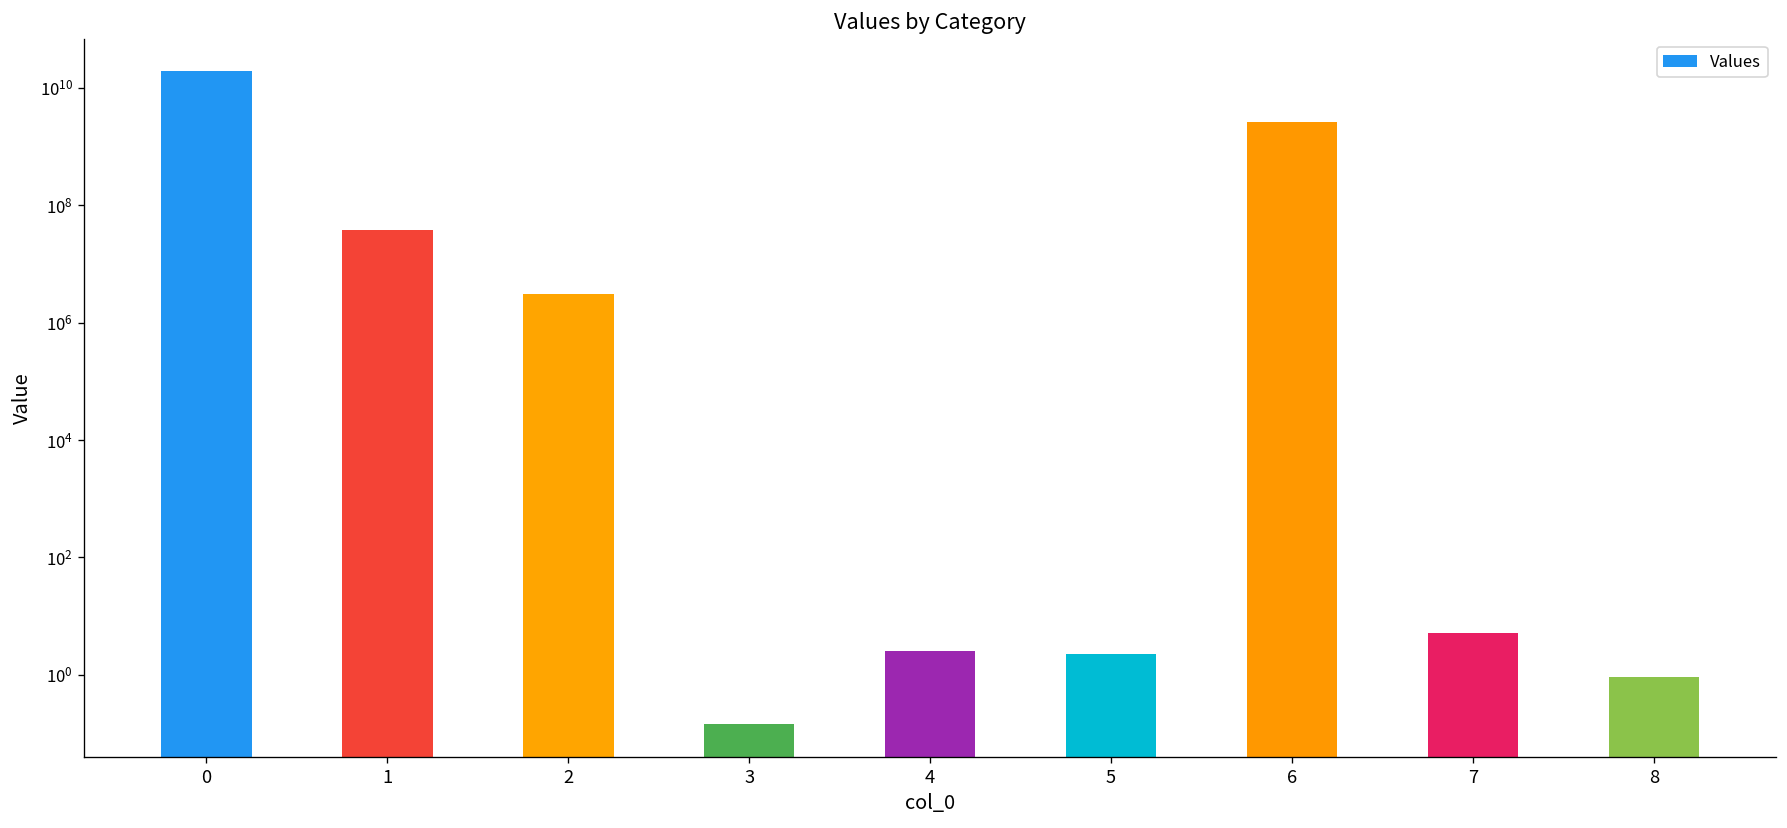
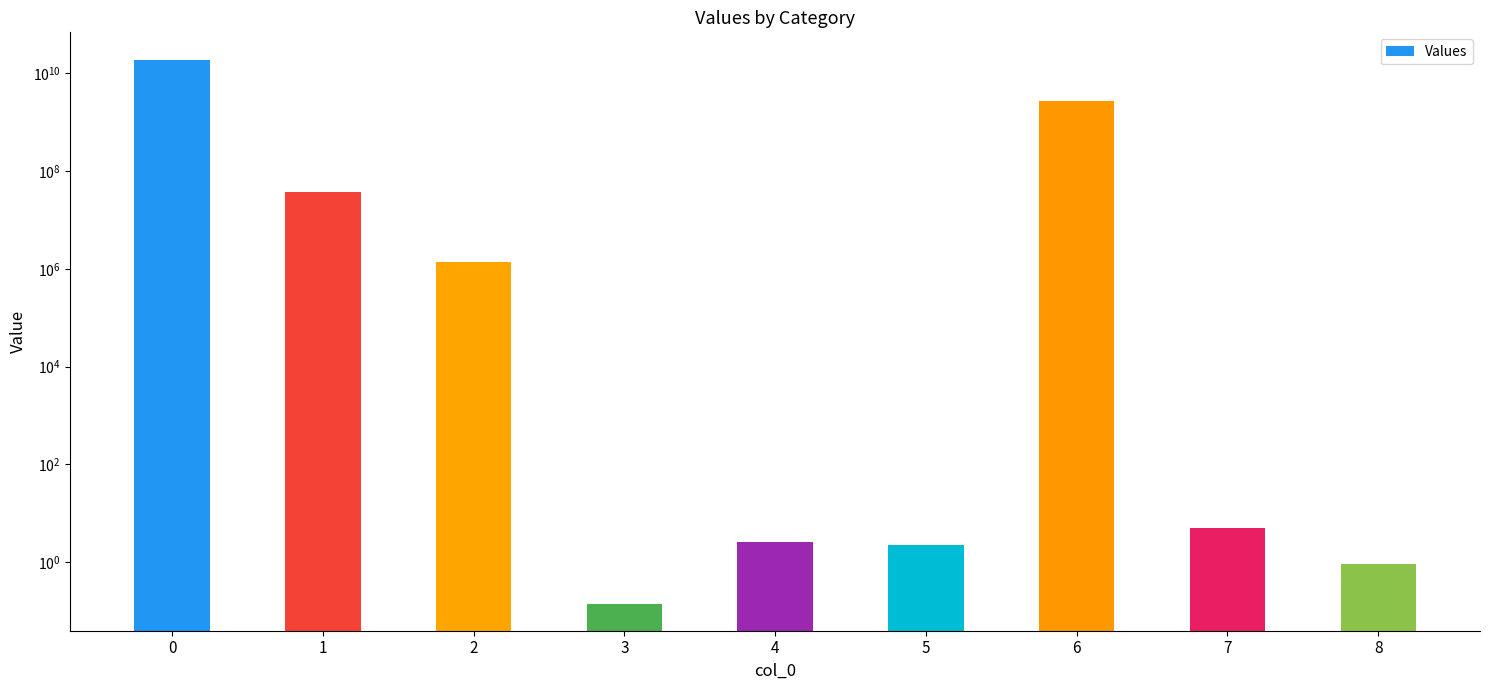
  {
    "0": 19000000000,
    "1": 40000000,
-   "2": 3000000,
+   "2": 1400000,
    "3": 0.14,
    "4": 3,
    "5": 2,
    "6": 3000000000,
    "7": 5,
    "8": 1
  }
